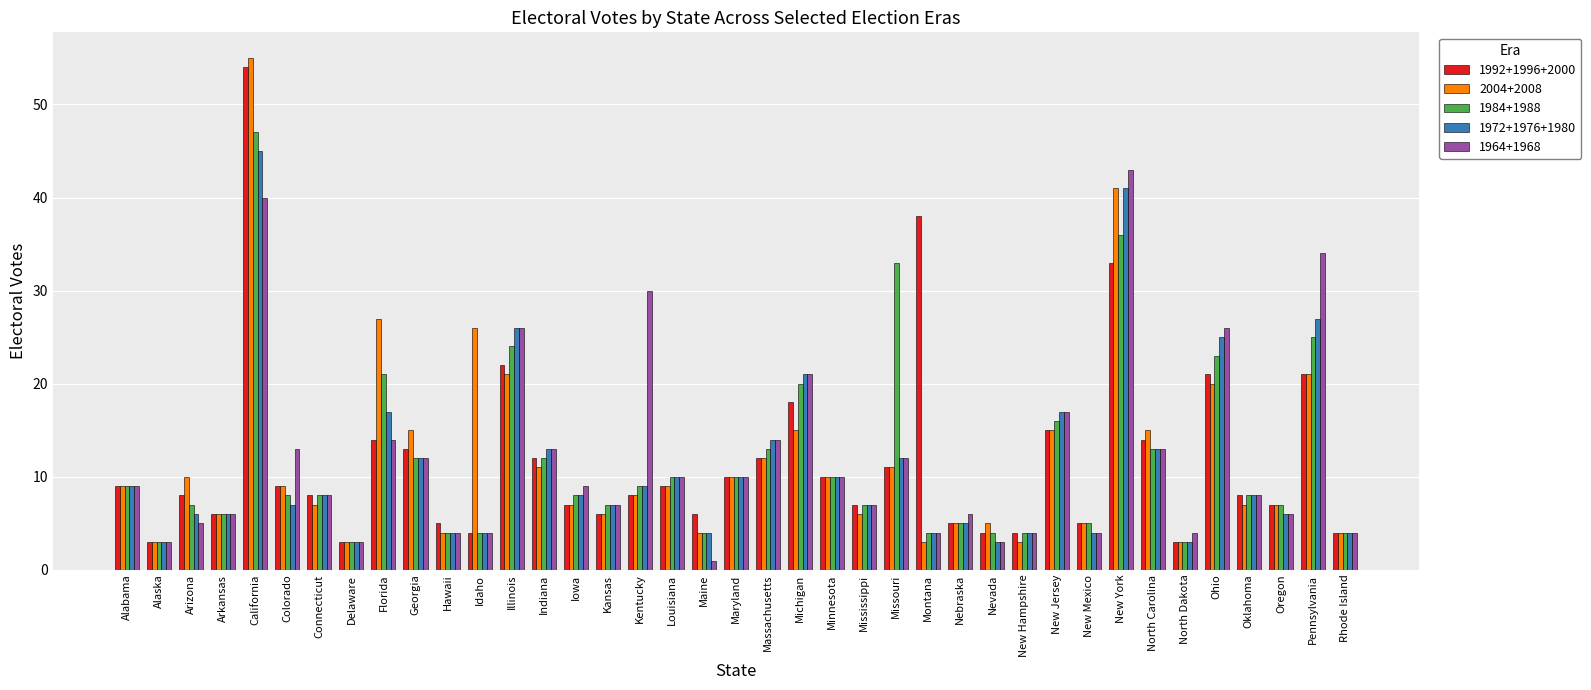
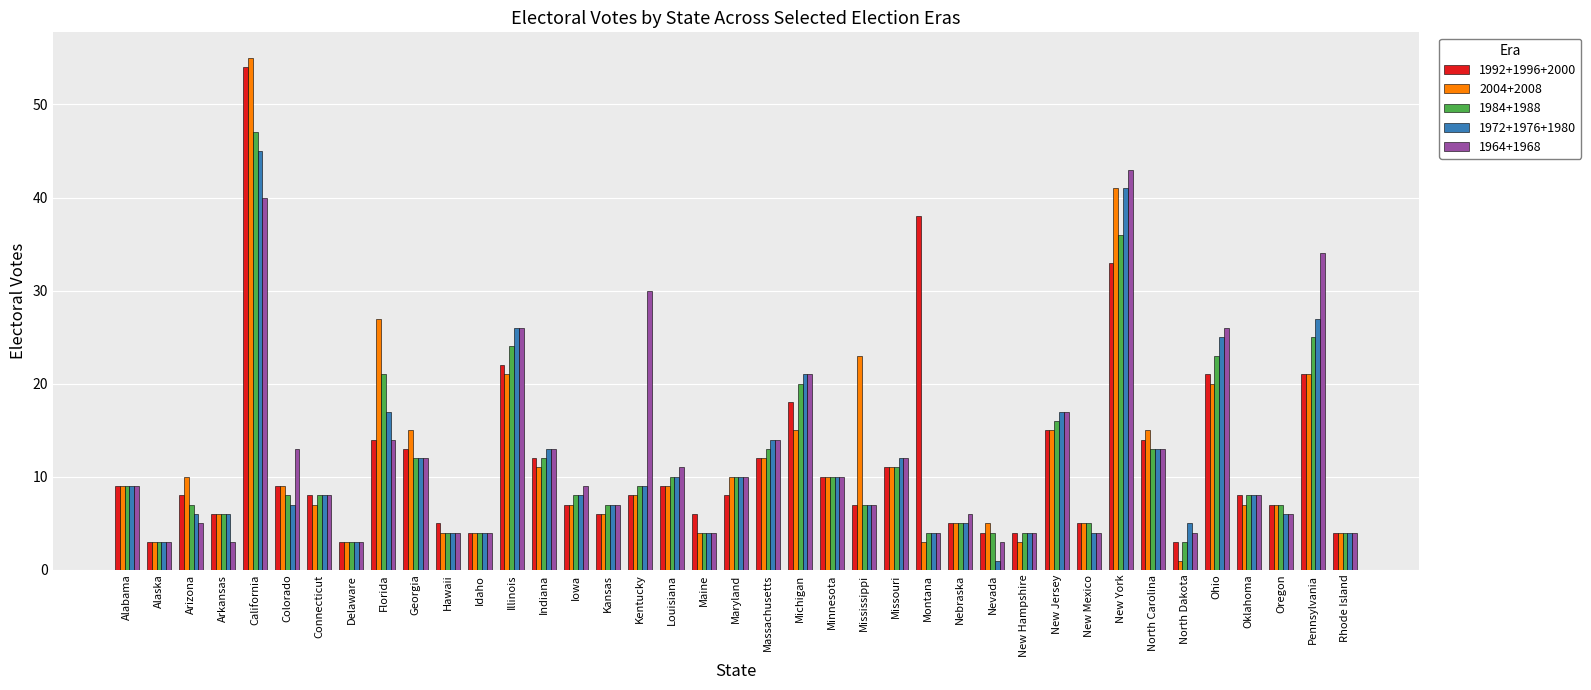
  {
    "1992+1996+2000": {
      "Alabama": 9,
      "Alaska": 3,
      "Arizona": 8,
      "Arkansas": 6,
      "California": 54,
      "Colorado": 9,
      "Connecticut": 8,
      "Delaware": 3,
      "Florida": 14,
      "Georgia": 13,
      "Hawaii": 5,
      "Idaho": 4,
      "Illinois": 22,
      "Indiana": 12,
      "Iowa": 7,
      "Kansas": 6,
      "Kentucky": 8,
      "Louisiana": 9,
      "Maine": 6,
-     "Maryland": 10,
+     "Maryland": 8,
      "Massachusetts": 12,
      "Michigan": 18,
      "Minnesota": 10,
      "Mississippi": 7,
      "Missouri": 11,
      "Montana": 38,
      "Nebraska": 5,
      "Nevada": 4,
      "New Hampshire": 4,
      "New Jersey": 15,
      "New Mexico": 5,
      "New York": 33,
      "North Carolina": 14,
      "North Dakota": 3,
      "Ohio": 21,
      "Oklahoma": 8,
      "Oregon": 7,
      "Pennsylvania": 21,
      "Rhode Island": 4
    },
    "2004+2008": {
      "Alabama": 9,
      "Alaska": 3,
      "Arizona": 10,
      "Arkansas": 6,
      "California": 55,
      "Colorado": 9,
      "Connecticut": 7,
      "Delaware": 3,
      "Florida": 27,
      "Georgia": 15,
      "Hawaii": 4,
-     "Idaho": 26,
+     "Idaho": 4,
      "Illinois": 21,
      "Indiana": 11,
      "Iowa": 7,
      "Kansas": 6,
      "Kentucky": 8,
      "Louisiana": 9,
      "Maine": 4,
      "Maryland": 10,
      "Massachusetts": 12,
      "Michigan": 15,
      "Minnesota": 10,
-     "Mississippi": 6,
+     "Mississippi": 23,
      "Missouri": 11,
      "Montana": 3,
      "Nebraska": 5,
      "Nevada": 5,
      "New Hampshire": 3,
      "New Jersey": 15,
      "New Mexico": 5,
      "New York": 41,
      "North Carolina": 15,
-     "North Dakota": 3,
+     "North Dakota": 1,
      "Ohio": 20,
      "Oklahoma": 7,
      "Oregon": 7,
      "Pennsylvania": 21,
      "Rhode Island": 4
    },
    "1984+1988": {
      "Alabama": 9,
      "Alaska": 3,
      "Arizona": 7,
      "Arkansas": 6,
      "California": 47,
      "Colorado": 8,
      "Connecticut": 8,
      "Delaware": 3,
      "Florida": 21,
      "Georgia": 12,
      "Hawaii": 4,
      "Idaho": 4,
      "Illinois": 24,
      "Indiana": 12,
      "Iowa": 8,
      "Kansas": 7,
      "Kentucky": 9,
      "Louisiana": 10,
      "Maine": 4,
      "Maryland": 10,
      "Massachusetts": 13,
      "Michigan": 20,
      "Minnesota": 10,
      "Mississippi": 7,
-     "Missouri": 33,
+     "Missouri": 11,
      "Montana": 4,
      "Nebraska": 5,
      "Nevada": 4,
      "New Hampshire": 4,
      "New Jersey": 16,
      "New Mexico": 5,
      "New York": 36,
      "North Carolina": 13,
      "North Dakota": 3,
      "Ohio": 23,
      "Oklahoma": 8,
      "Oregon": 7,
      "Pennsylvania": 25,
      "Rhode Island": 4
    },
    "1972+1976+1980": {
      "Alabama": 9,
      "Alaska": 3,
      "Arizona": 6,
      "Arkansas": 6,
      "California": 45,
      "Colorado": 7,
      "Connecticut": 8,
      "Delaware": 3,
      "Florida": 17,
      "Georgia": 12,
      "Hawaii": 4,
      "Idaho": 4,
      "Illinois": 26,
      "Indiana": 13,
      "Iowa": 8,
      "Kansas": 7,
      "Kentucky": 9,
      "Louisiana": 10,
      "Maine": 4,
      "Maryland": 10,
      "Massachusetts": 14,
      "Michigan": 21,
      "Minnesota": 10,
      "Mississippi": 7,
      "Missouri": 12,
      "Montana": 4,
      "Nebraska": 5,
-     "Nevada": 3,
+     "Nevada": 1,
      "New Hampshire": 4,
      "New Jersey": 17,
      "New Mexico": 4,
      "New York": 41,
      "North Carolina": 13,
-     "North Dakota": 3,
+     "North Dakota": 5,
      "Ohio": 25,
      "Oklahoma": 8,
      "Oregon": 6,
      "Pennsylvania": 27,
      "Rhode Island": 4
    },
    "1964+1968": {
      "Alabama": 9,
      "Alaska": 3,
      "Arizona": 5,
-     "Arkansas": 6,
+     "Arkansas": 3,
      "California": 40,
      "Colorado": 13,
      "Connecticut": 8,
      "Delaware": 3,
      "Florida": 14,
      "Georgia": 12,
      "Hawaii": 4,
      "Idaho": 4,
      "Illinois": 26,
      "Indiana": 13,
      "Iowa": 9,
      "Kansas": 7,
      "Kentucky": 30,
-     "Louisiana": 10,
-     "Maine": 1,
+     "Louisiana": 11,
+     "Maine": 4,
      "Maryland": 10,
      "Massachusetts": 14,
      "Michigan": 21,
      "Minnesota": 10,
      "Mississippi": 7,
      "Missouri": 12,
      "Montana": 4,
      "Nebraska": 6,
      "Nevada": 3,
      "New Hampshire": 4,
      "New Jersey": 17,
      "New Mexico": 4,
      "New York": 43,
      "North Carolina": 13,
      "North Dakota": 4,
      "Ohio": 26,
      "Oklahoma": 8,
      "Oregon": 6,
      "Pennsylvania": 34,
      "Rhode Island": 4
    }
  }
